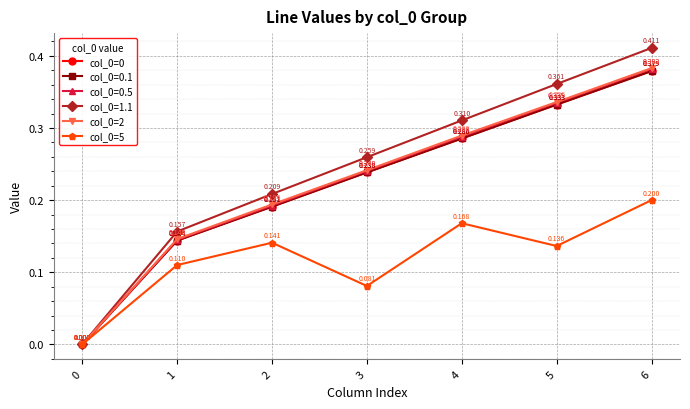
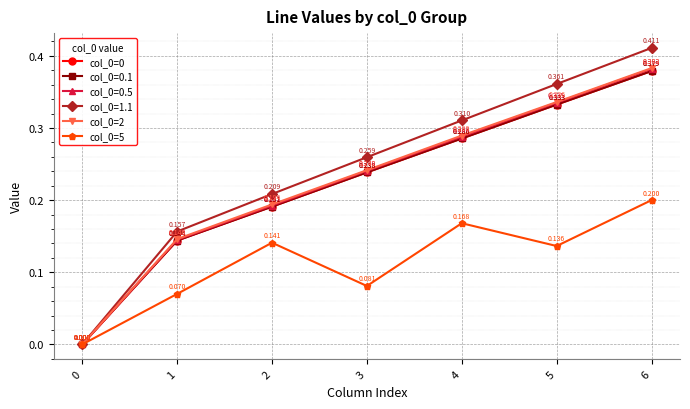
  {
    "col_0=5": {
-     "1": 0.110,
+     "1": 0.070,
      "2": 0.141,
      "3": 0.081,
      "4": 0.168,
      "5": 0.136,
      "6": 0.200
    }
  }
